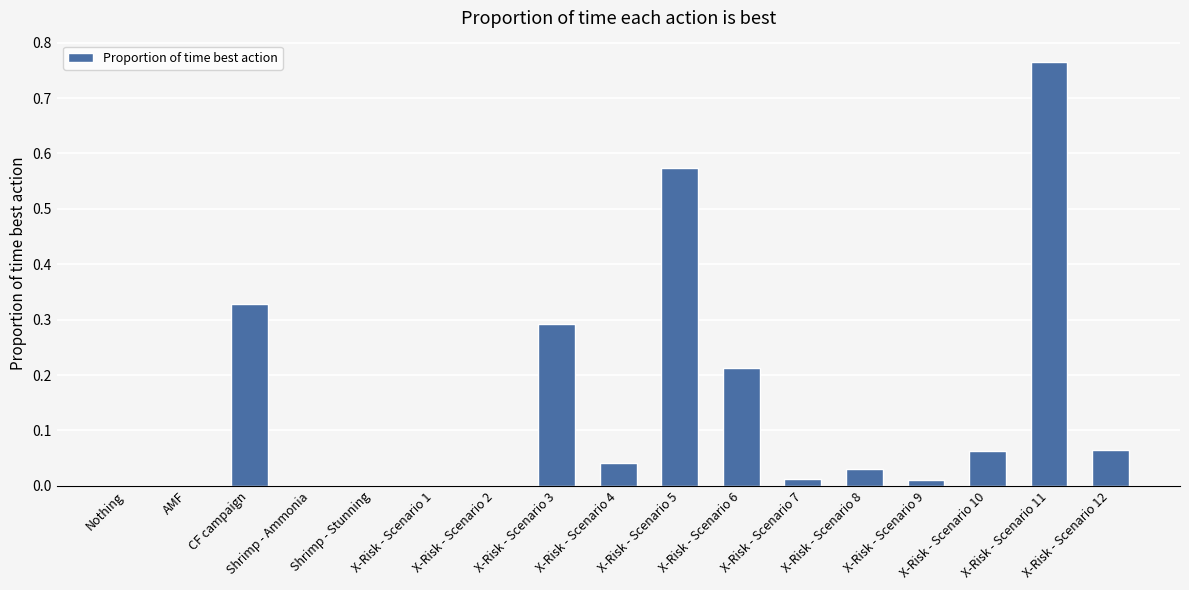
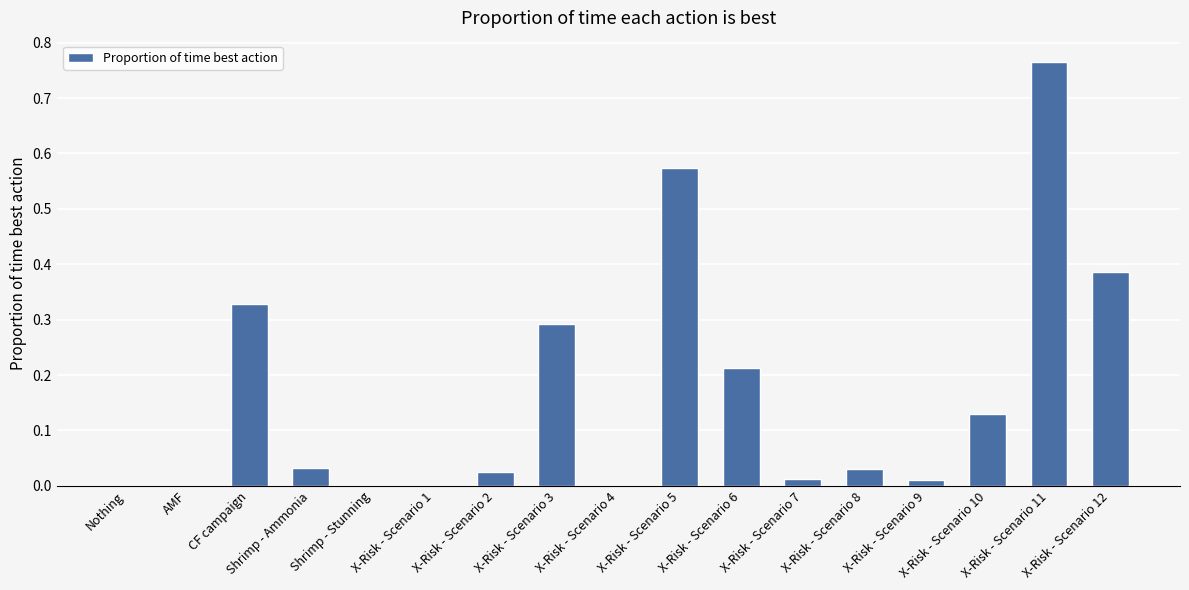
  {
    "Nothing": 0.00,
    "CF campaign": 0.33,
-   "Shrimp - Ammonia": 0.00,
+   "Shrimp - Ammonia": 0.03,
    "Shrimp - Stunning": 0.00,
-   "X-Risk - Scenario 2": 0.00,
+   "X-Risk - Scenario 2": 0.03,
    "X-Risk - Scenario 3": 0.29,
-   "X-Risk - Scenario 4": 0.04,
+   "X-Risk - Scenario 4": 0.00,
    "X-Risk - Scenario 5": 0.57,
    "X-Risk - Scenario 6": 0.21,
    "X-Risk - Scenario 7": 0.01,
    "X-Risk - Scenario 8": 0.03,
    "X-Risk - Scenario 9": 0.01,
-   "X-Risk - Scenario 10": 0.06,
+   "X-Risk - Scenario 10": 0.13,
    "X-Risk - Scenario 11": 0.77,
-   "X-Risk - Scenario 12": 0.07
+   "X-Risk - Scenario 12": 0.39
  }
